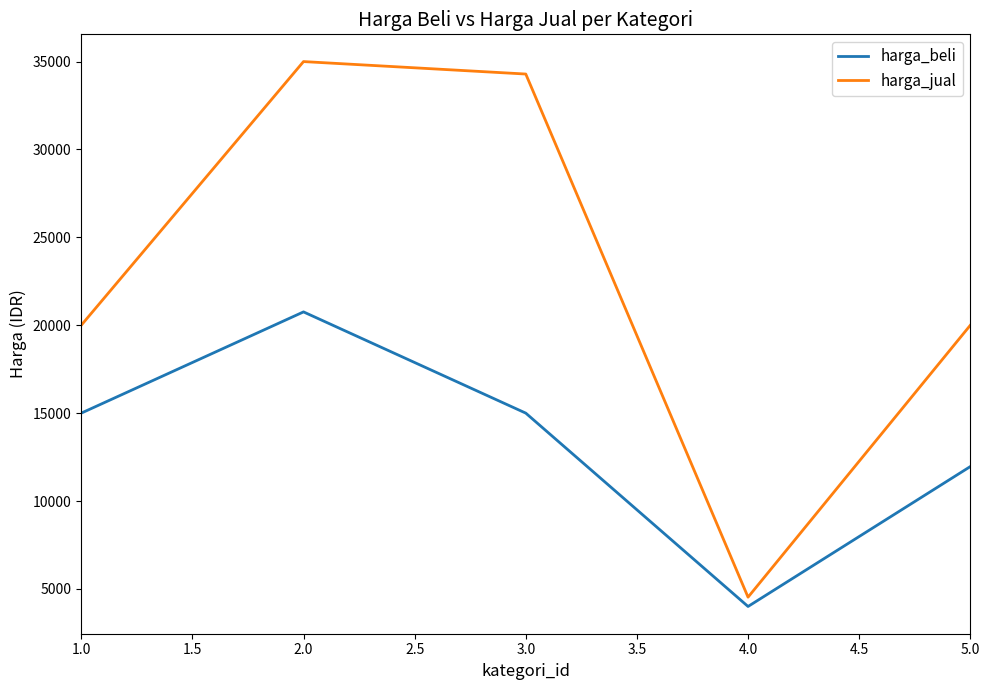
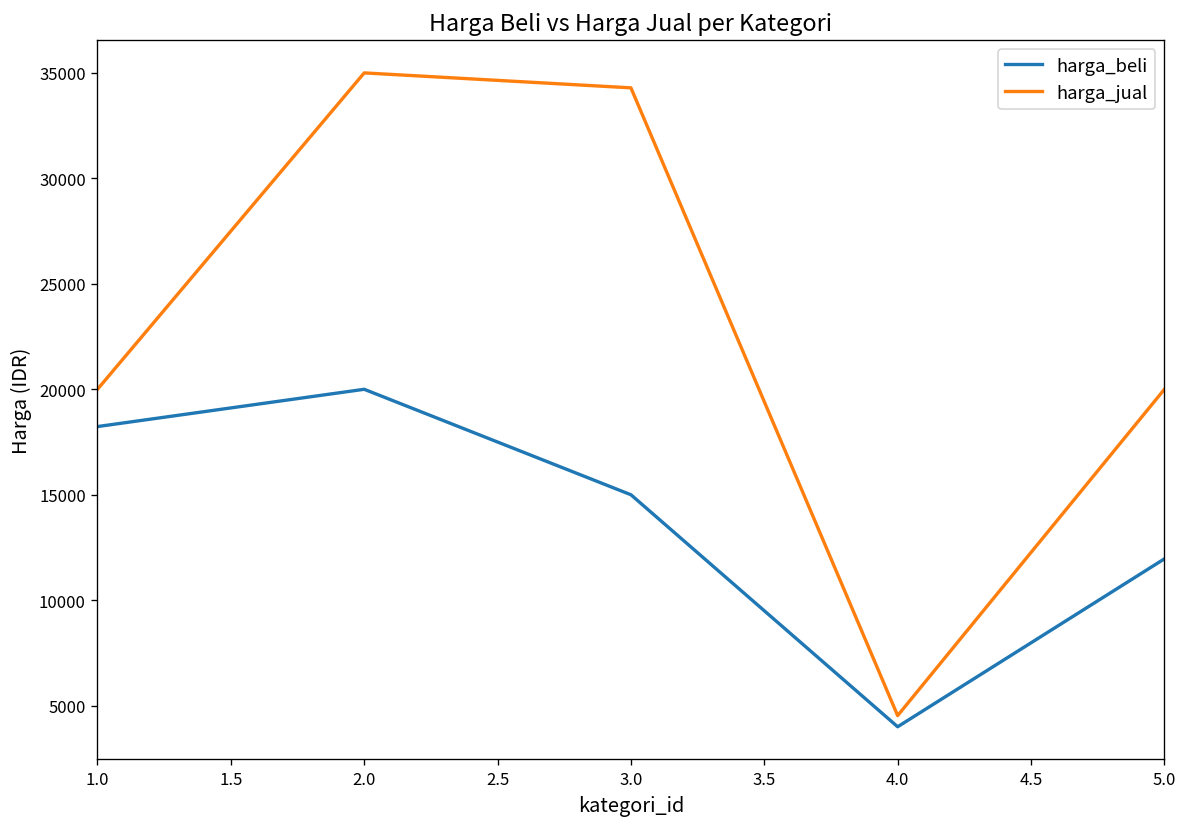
  {
    "harga_beli": {
-     "1.0": 15000,
-     "2.0": 20800,
+     "1.0": 18200,
+     "2.0": 20000,
      "3.0": 15000,
      "4.0": 4000,
      "5.0": 12000
    },
    "harga_jual": {
      "1.0": 20000,
      "2.0": 35000,
      "3.0": 34300,
      "4.0": 4500,
      "5.0": 20000
    }
  }
